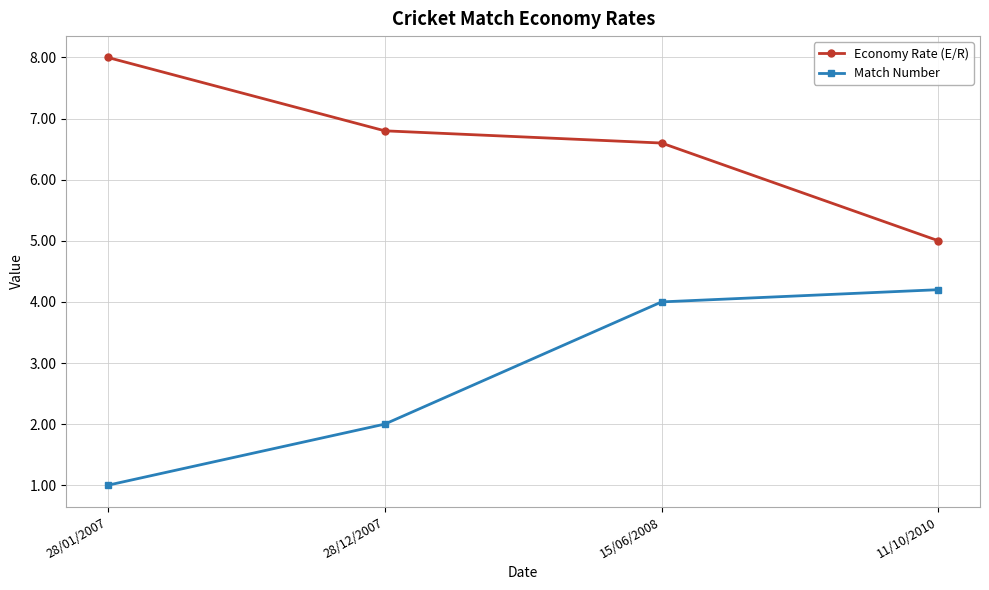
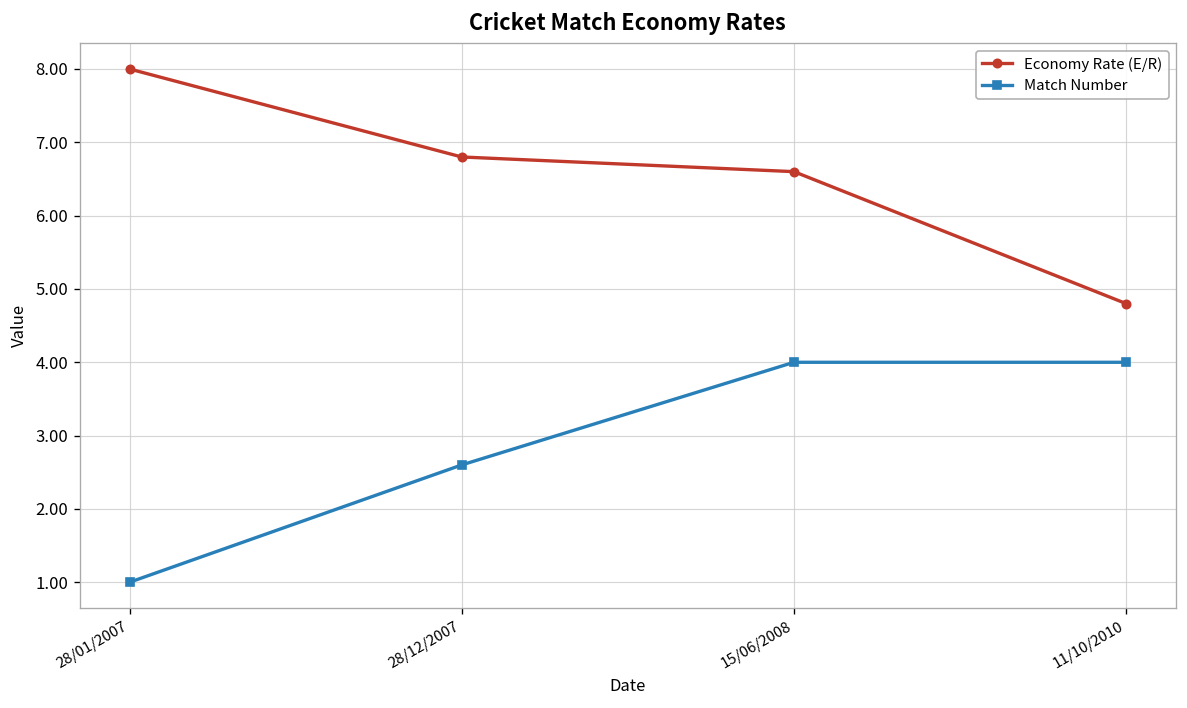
  {
    "Economy Rate (E/R)": {
      "28/01/2007": 8.0,
      "28/12/2007": 6.8,
      "15/06/2008": 6.6,
-     "11/10/2010": 5.0
+     "11/10/2010": 4.8
    },
    "Match Number": {
      "28/01/2007": 1.0,
-     "28/12/2007": 2.0,
+     "28/12/2007": 2.6,
      "15/06/2008": 4.0,
-     "11/10/2010": 4.2
+     "11/10/2010": 4.0
    }
  }
